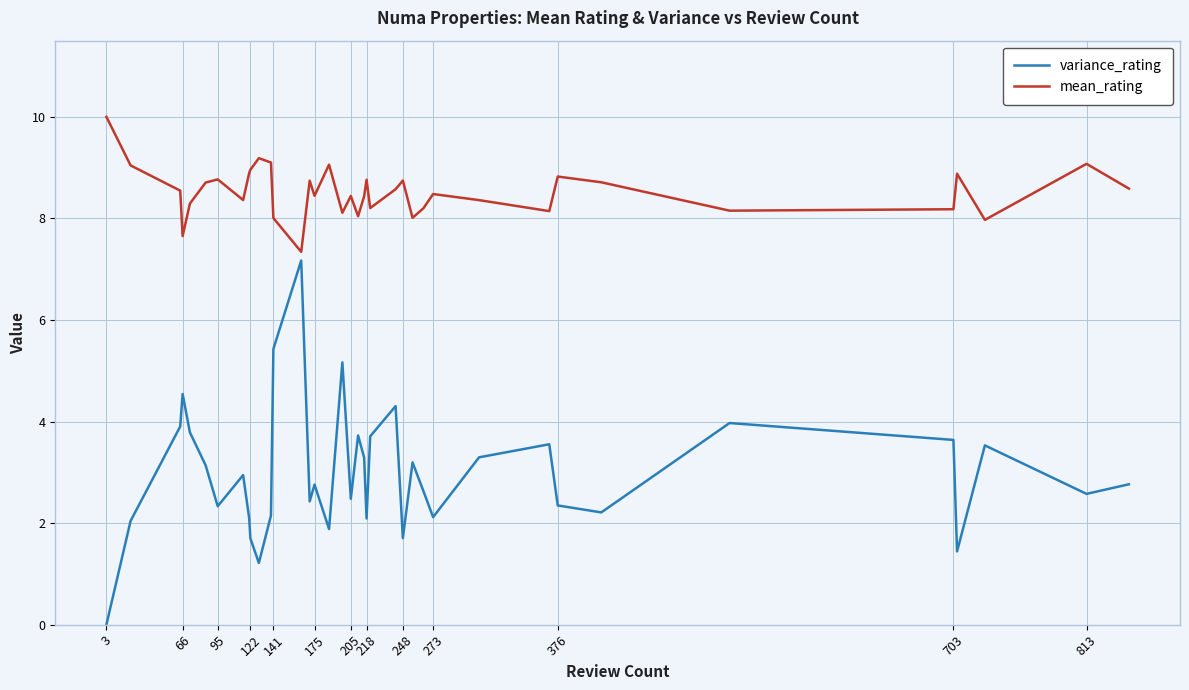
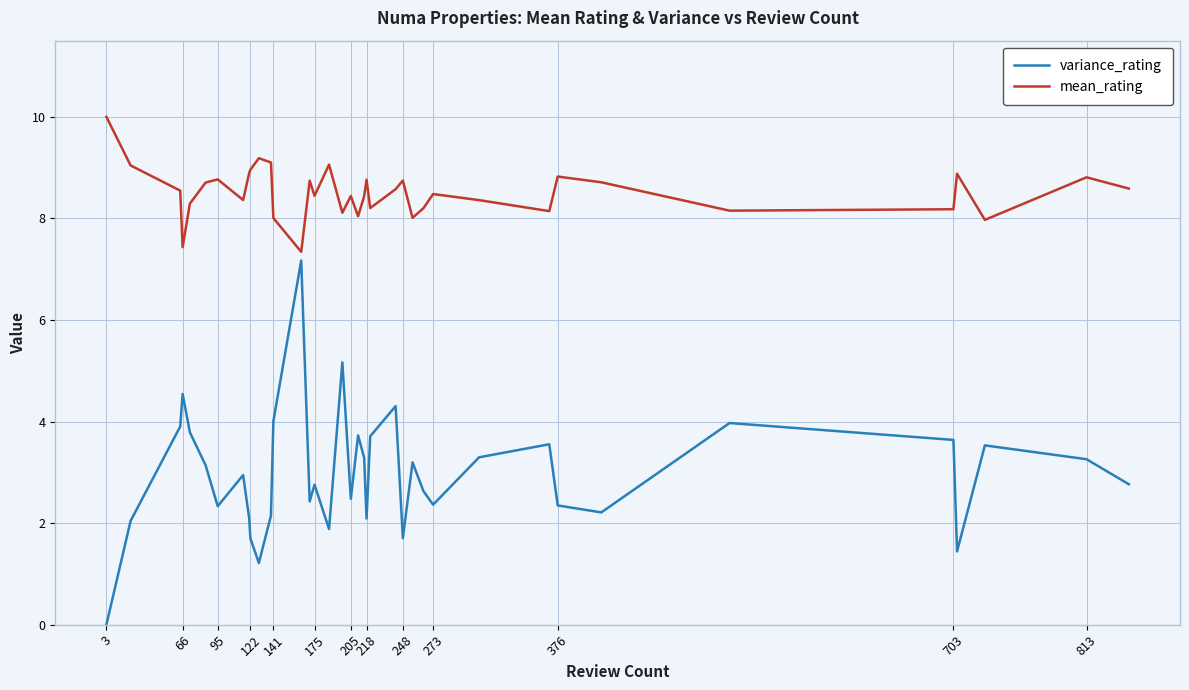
  {
    "variance_rating": {
      "3": 0.0,
      "66": 4.5,
      "95": 2.3,
      "122": 1.7,
-     "141": 5.4,
+     "141": 4.0,
      "175": 2.8,
      "205": 2.5,
      "218": 2.1,
      "248": 1.7,
-     "273": 2.1,
+     "273": 2.4,
      "376": 2.3,
      "703": 3.6,
-     "813": 2.6
+     "813": 3.3
    },
    "mean_rating": {
      "3": 10.0,
-     "66": 7.7,
+     "66": 7.4,
      "95": 8.8,
      "122": 9.0,
      "141": 8.0,
      "175": 8.4,
      "205": 8.4,
      "218": 8.8,
      "248": 8.7,
      "273": 8.5,
      "376": 8.8,
      "703": 8.2,
-     "813": 9.1
+     "813": 8.8
    }
  }
